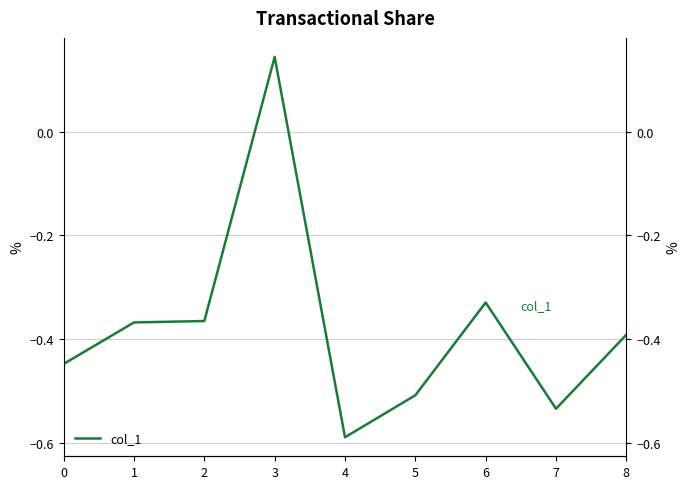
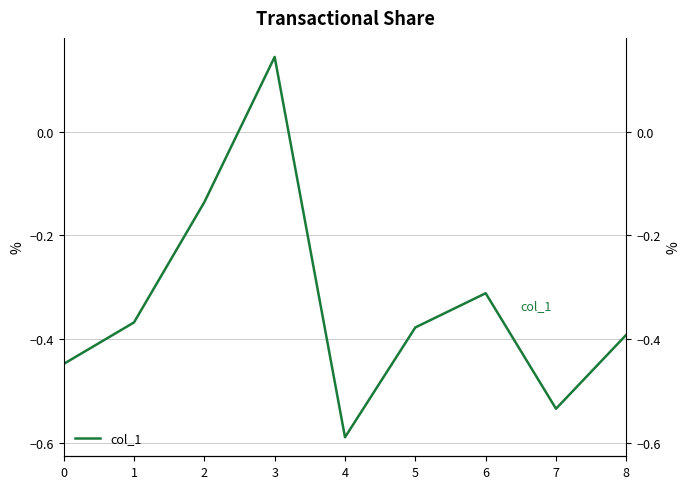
  {
    "0": -0.45,
    "1": -0.37,
-   "2": -0.36,
+   "2": -0.14,
    "3": 0.14,
    "4": -0.59,
-   "5": -0.51,
-   "6": -0.33,
+   "5": -0.38,
+   "6": -0.31,
    "7": -0.53,
    "8": -0.39
  }
